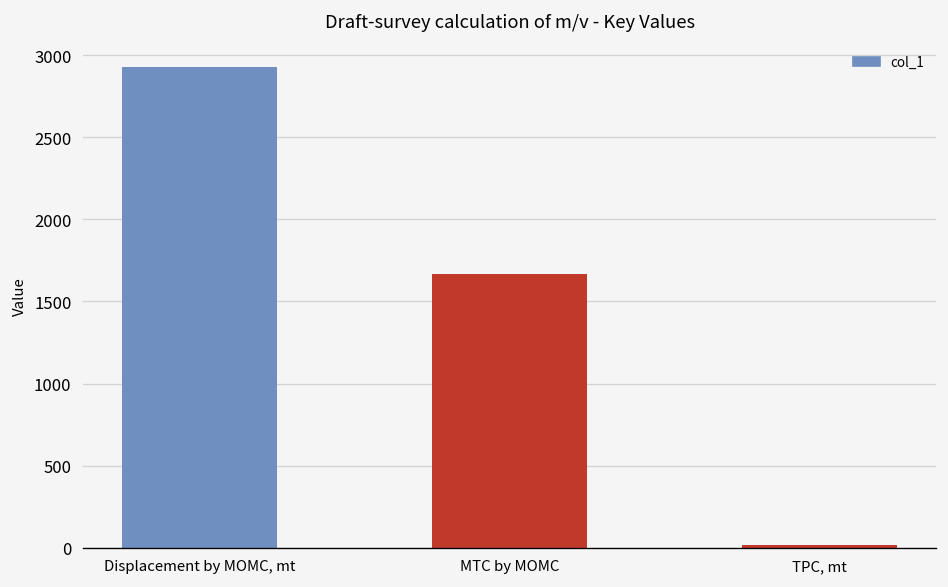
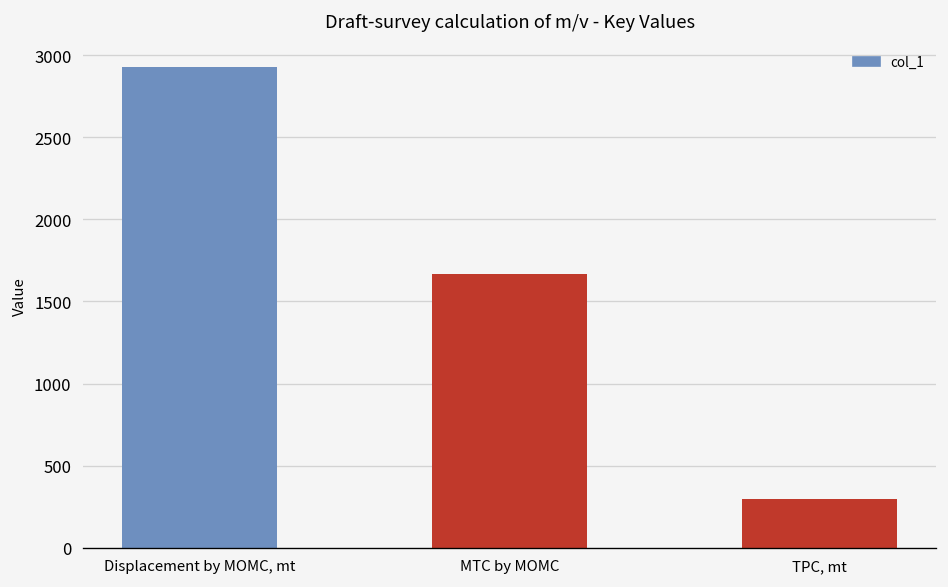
  {
    "Displacement by MOMC, mt": 2930,
    "MTC by MOMC": 1660,
-   "TPC, mt": 20
+   "TPC, mt": 290
  }
